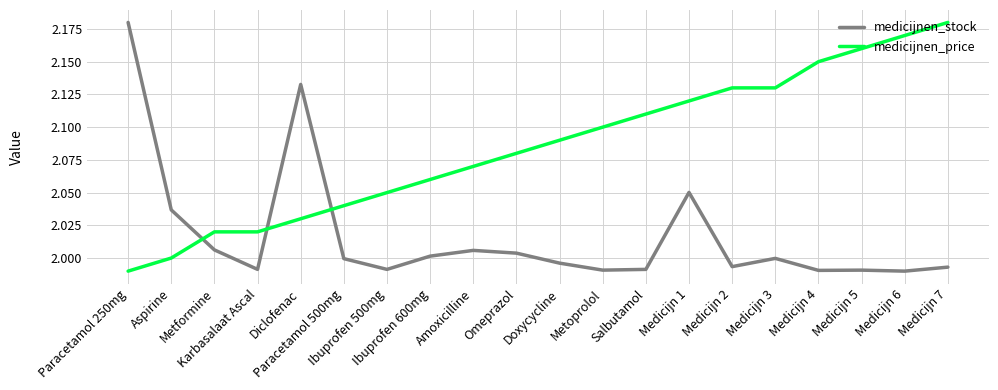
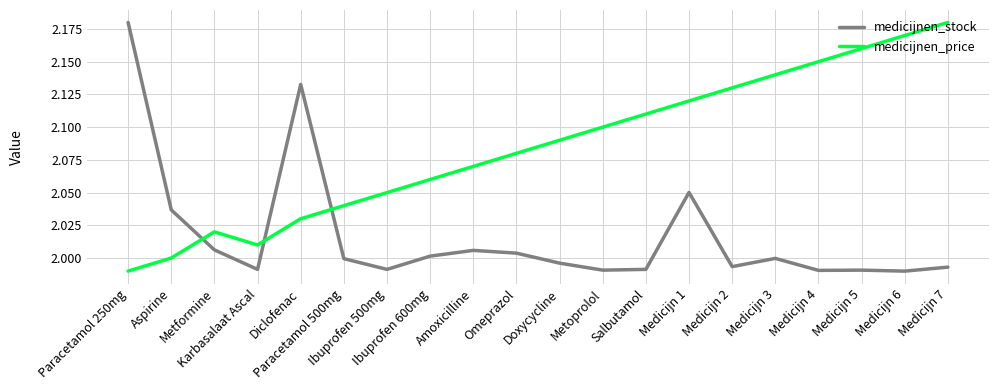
  {
    "medicijnen_stock": {
      "Paracetamol 250mg": 2.18,
      "Aspirine": 2.037,
      "Metformine": 2.006,
      "Karbasalaat Ascal": 1.99,
      "Diclofenac": 2.133,
      "Paracetamol 500mg": 2.00,
      "Ibuprofen 500mg": 1.99,
      "Ibuprofen 600mg": 2.00,
      "Amoxicilline": 2.006,
      "Omeprazol": 2.004,
      "Doxycycline": 1.996,
      "Metoprolol": 1.99,
      "Salbutamol": 1.99,
      "Medicijn 1": 2.05,
      "Medicijn 2": 1.993,
      "Medicijn 3": 2.00,
      "Medicijn 4": 1.99,
      "Medicijn 5": 1.99,
      "Medicijn 6": 1.99,
      "Medicijn 7": 1.993
    },
    "medicijnen_price": {
      "Paracetamol 250mg": 1.99,
      "Aspirine": 2.00,
      "Metformine": 2.02,
-     "Karbasalaat Ascal": 2.02,
+     "Karbasalaat Ascal": 2.01,
      "Diclofenac": 2.03,
      "Paracetamol 500mg": 2.04,
      "Ibuprofen 500mg": 2.05,
      "Ibuprofen 600mg": 2.06,
      "Amoxicilline": 2.07,
      "Omeprazol": 2.08,
      "Doxycycline": 2.09,
      "Metoprolol": 2.10,
      "Salbutamol": 2.11,
      "Medicijn 1": 2.12,
      "Medicijn 2": 2.13,
-     "Medicijn 3": 2.13,
+     "Medicijn 3": 2.14,
      "Medicijn 4": 2.15,
      "Medicijn 5": 2.16,
      "Medicijn 6": 2.17,
      "Medicijn 7": 2.18
    }
  }
